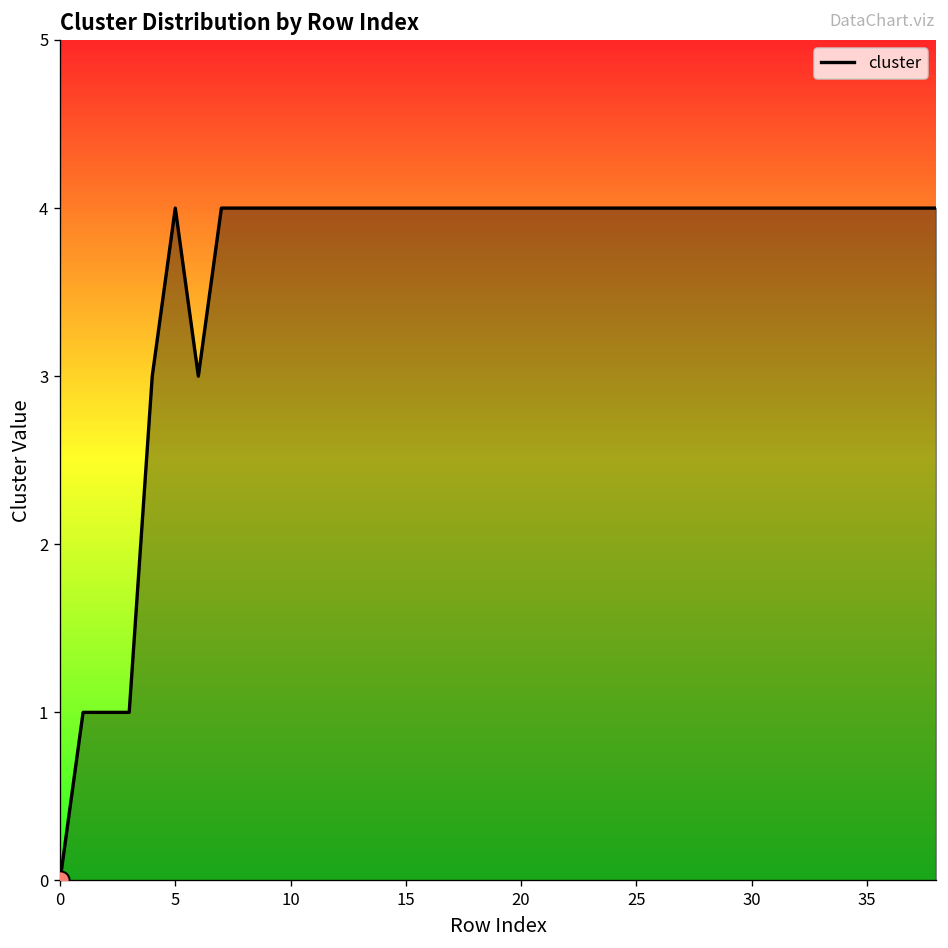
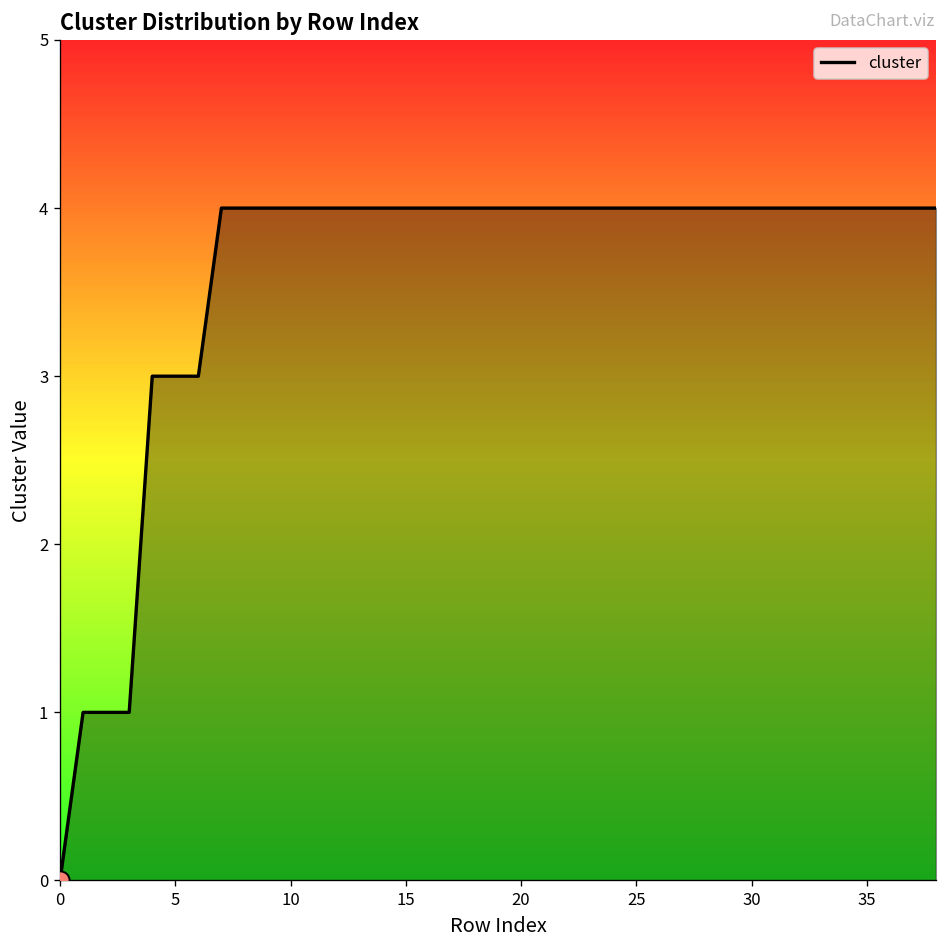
  {
    "cluster": {
-     "5": 4,
+     "5": 3,
      "10": 4,
      "15": 4,
      "20": 4,
      "25": 4,
      "30": 4,
      "35": 4
    }
  }
